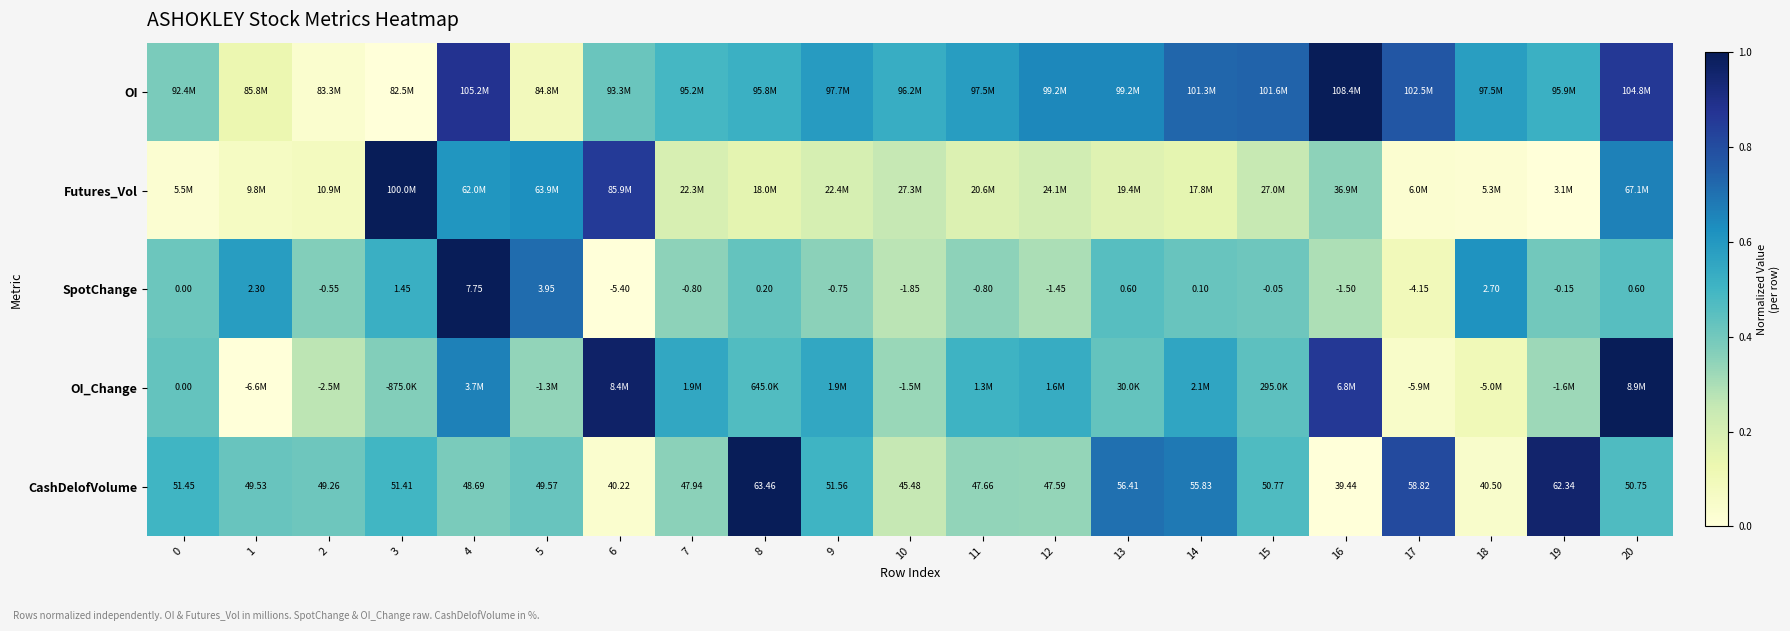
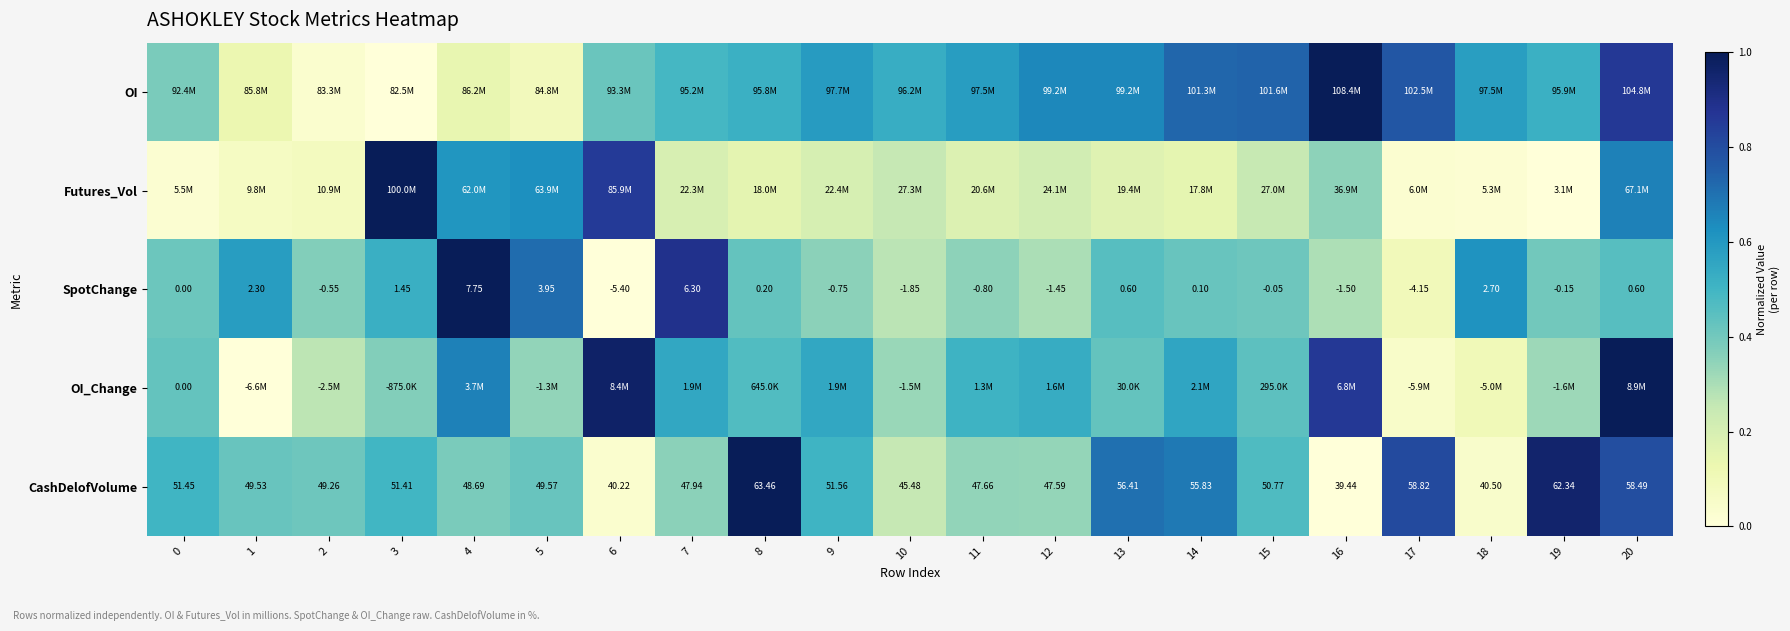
  {
    "OI": {
      "0": "92.4M",
      "1": "85.8M",
      "2": "83.3M",
      "3": "82.5M",
-     "4": "105.2M",
+     "4": "86.2M",
      "5": "84.8M",
      "6": "93.3M",
      "7": "95.2M",
      "8": "95.8M",
      "9": "97.7M",
      "10": "96.2M",
      "11": "97.5M",
      "12": "99.2M",
      "13": "99.2M",
      "14": "101.3M",
      "15": "101.6M",
      "16": "108.4M",
      "17": "102.5M",
      "18": "97.5M",
      "19": "95.9M",
      "20": "104.8M"
    },
    "Futures_Vol": {
      "0": "5.5M",
      "1": "9.8M",
      "2": "10.9M",
      "3": "100.0M",
      "4": "62.0M",
      "5": "63.9M",
      "6": "85.9M",
      "7": "22.3M",
      "8": "18.0M",
      "9": "22.4M",
      "10": "27.3M",
      "11": "20.6M",
      "12": "24.1M",
      "13": "19.4M",
      "14": "17.8M",
      "15": "27.0M",
      "16": "36.9M",
      "17": "6.0M",
      "18": "5.3M",
      "19": "3.1M",
      "20": "67.1M"
    },
    "SpotChange": {
      "0": "0.00",
      "1": "2.30",
      "2": "-0.55",
      "3": "1.45",
      "4": "7.75",
      "5": "3.95",
      "6": "-5.40",
-     "7": "-0.80",
+     "7": "6.30",
      "8": "0.20",
      "9": "-0.75",
      "10": "-1.85",
      "11": "-0.80",
      "12": "-1.45",
      "13": "0.60",
      "14": "0.10",
      "15": "-0.05",
      "16": "-1.50",
      "17": "-4.15",
      "18": "2.70",
      "19": "-0.15",
      "20": "0.60"
    },
    "OI_Change": {
      "0": "0.00",
      "1": "-6.6M",
      "2": "-2.5M",
      "3": "-875.0K",
      "4": "3.7M",
      "5": "-1.3M",
      "6": "8.4M",
      "7": "1.9M",
      "8": "645.0K",
      "9": "1.9M",
      "10": "-1.5M",
      "11": "1.3M",
      "12": "1.6M",
      "13": "30.0K",
      "14": "2.1M",
      "15": "295.0K",
      "16": "6.8M",
      "17": "-5.9M",
      "18": "-5.0M",
      "19": "-1.6M",
      "20": "8.9M"
    },
    "CashDelofVolume": {
      "0": "51.45",
      "1": "49.53",
      "2": "49.26",
      "3": "51.41",
      "4": "48.69",
      "5": "49.57",
      "6": "40.22",
      "7": "47.94",
      "8": "63.46",
      "9": "51.56",
      "10": "45.48",
      "11": "47.66",
      "12": "47.59",
      "13": "56.41",
      "14": "55.83",
      "15": "50.77",
      "16": "39.44",
      "17": "58.82",
      "18": "40.50",
      "19": "62.34",
-     "20": "50.75"
+     "20": "58.49"
    }
  }
